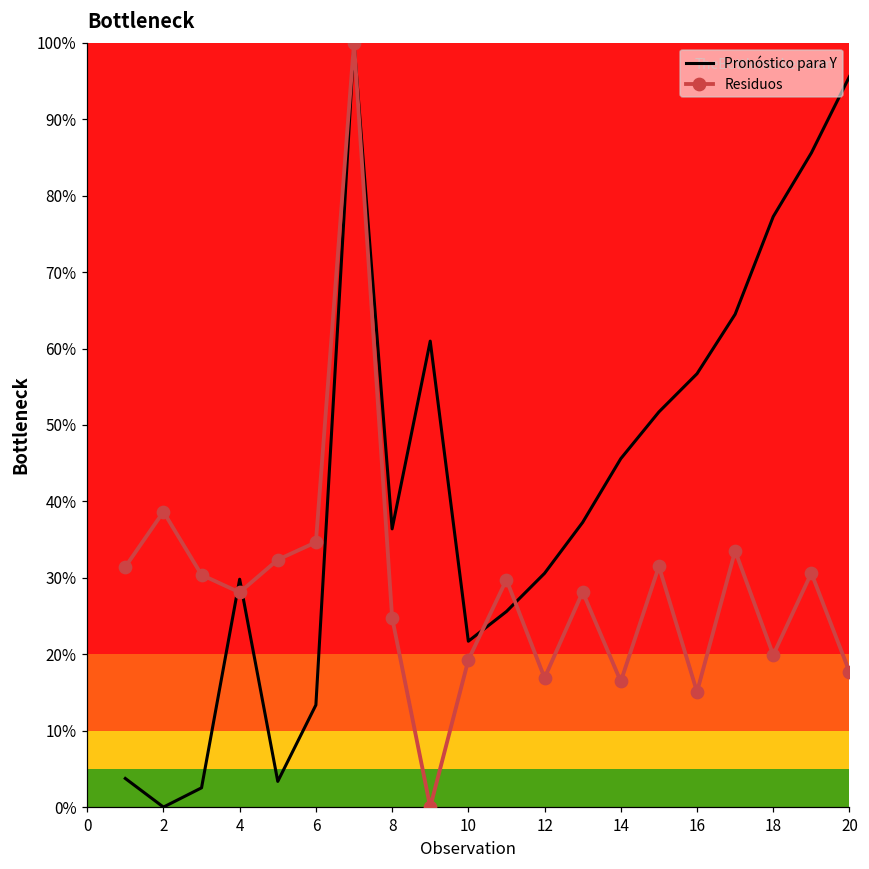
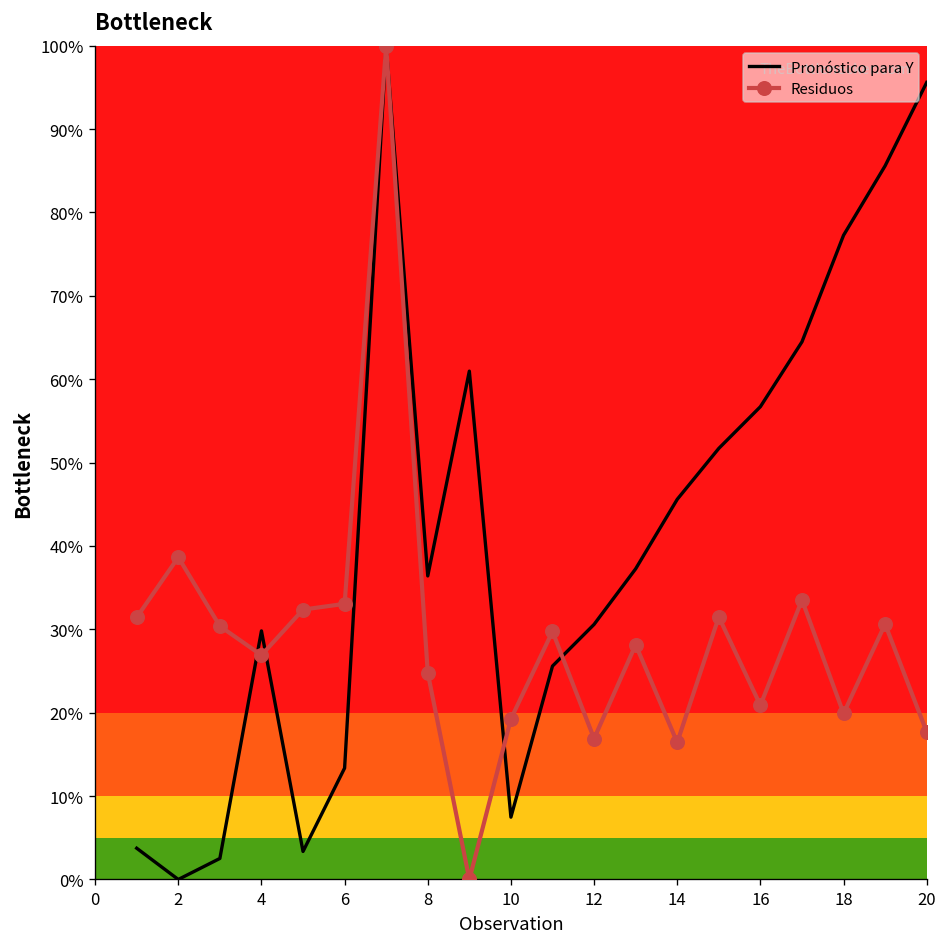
  {
    "Pronóstico para Y": {
      "2": "0%",
      "4": "30%",
      "6": "13%",
      "8": "36%",
-     "10": "22%",
+     "10": "7%",
      "12": "31%",
      "14": "46%",
      "16": "57%",
      "18": "77%",
      "20": "96%"
    },
    "Residuos": {
      "2": "39%",
-     "4": "28%",
-     "6": "35%",
+     "4": "27%",
+     "6": "33%",
      "8": "25%",
      "10": "19%",
      "12": "17%",
      "14": "16%",
-     "16": "15%",
+     "16": "21%",
      "18": "20%",
      "20": "18%"
    }
  }
